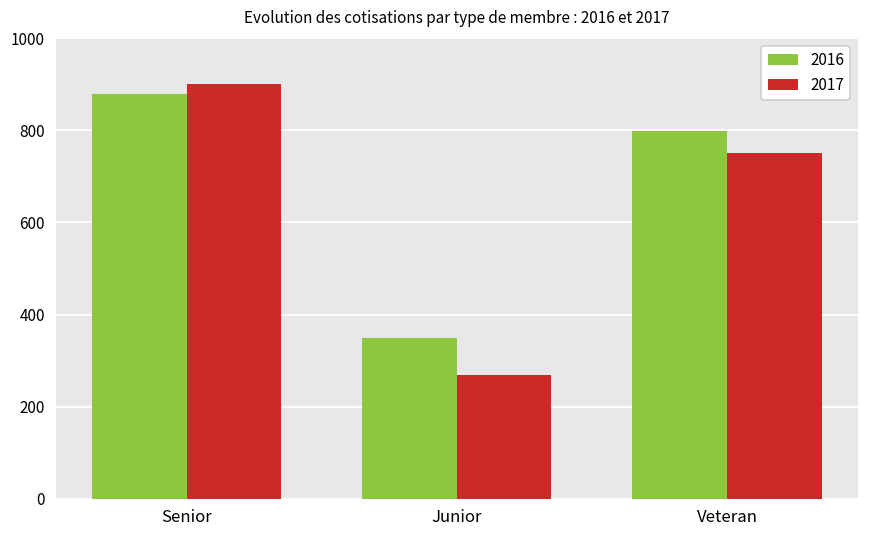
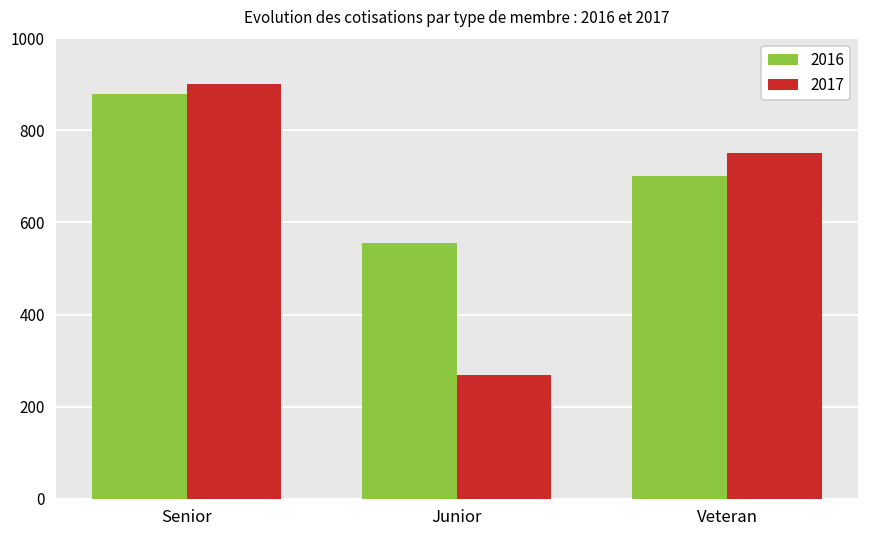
  {
    "2016": {
      "Senior": 880,
-     "Junior": 350,
-     "Veteran": 800
+     "Junior": 560,
+     "Veteran": 700
    },
    "2017": {
      "Senior": 900,
      "Junior": 270,
      "Veteran": 750
    }
  }
